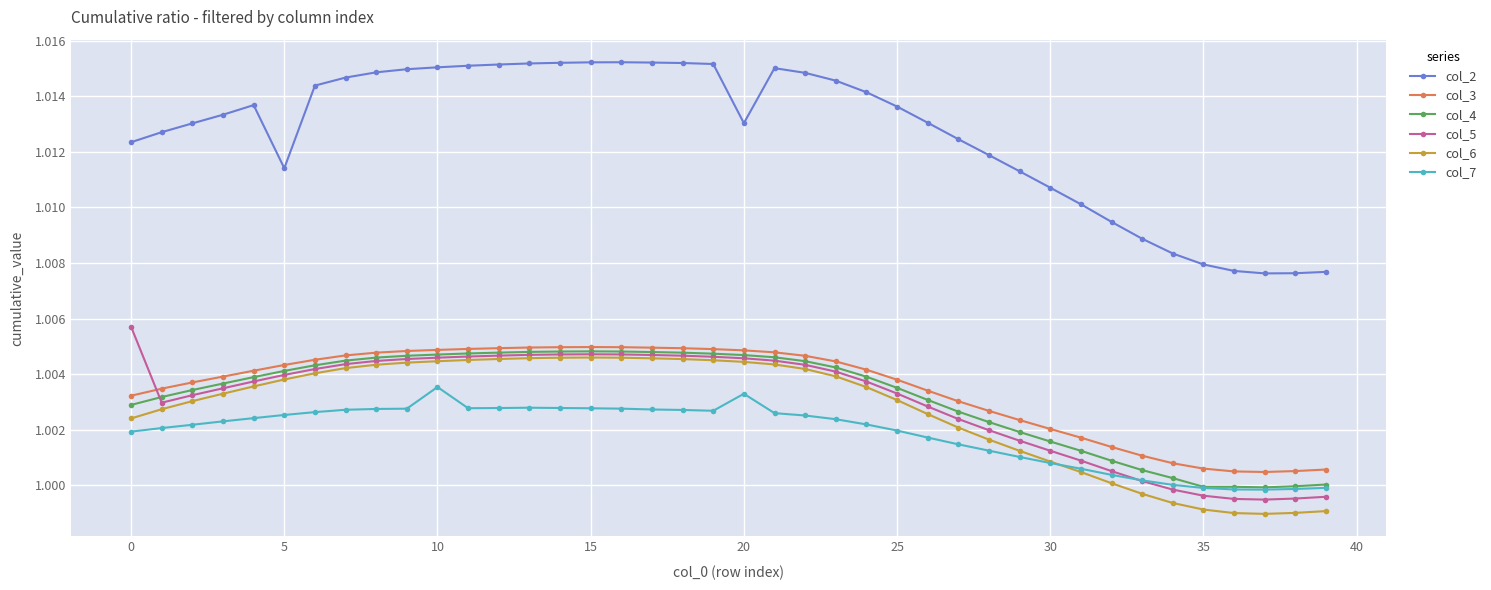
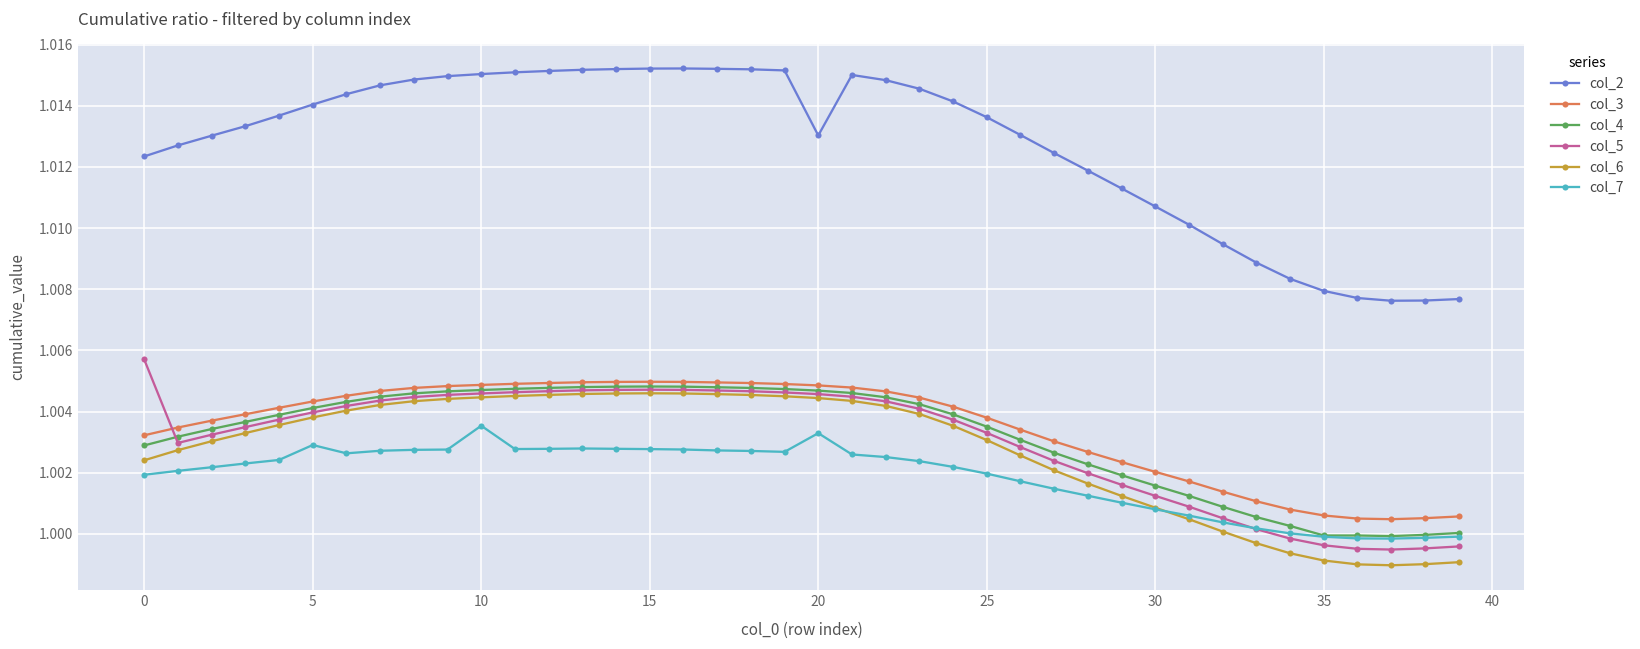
  {
    "col_2": {
      "0": 1.0123,
-     "5": 1.0114,
+     "5": 1.0140,
      "10": 1.0150,
      "15": 1.0152,
      "20": 1.0130,
      "25": 1.0136,
      "30": 1.0107,
      "35": 1.0079
    },
    "col_4": {
      "0": 1.0029,
      "5": 1.0041,
      "10": 1.0047,
      "15": 1.0048,
      "20": 1.0047,
      "25": 1.0035,
      "30": 1.0016
    },
    "col_5": {
      "0": 1.0057,
      "5": 1.0040,
      "10": 1.0046,
      "15": 1.0047,
      "20": 1.0046,
      "25": 1.0033,
      "30": 1.0012,
      "35": 0.9996
    },
    "col_7": {
      "0": 1.0019,
-     "5": 1.0025,
+     "5": 1.0029,
      "10": 1.0035,
      "15": 1.0028,
      "20": 1.0033,
      "25": 1.0020
    }
  }
